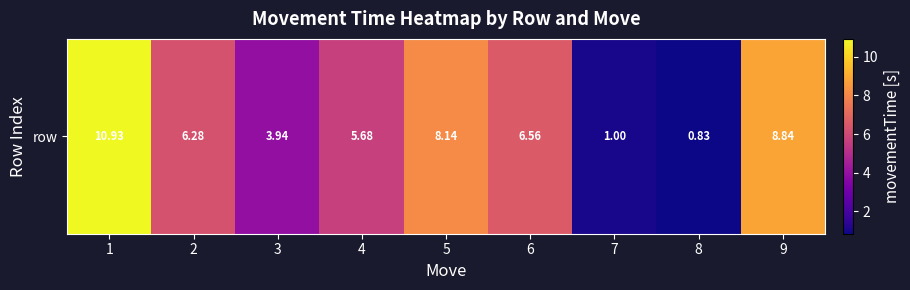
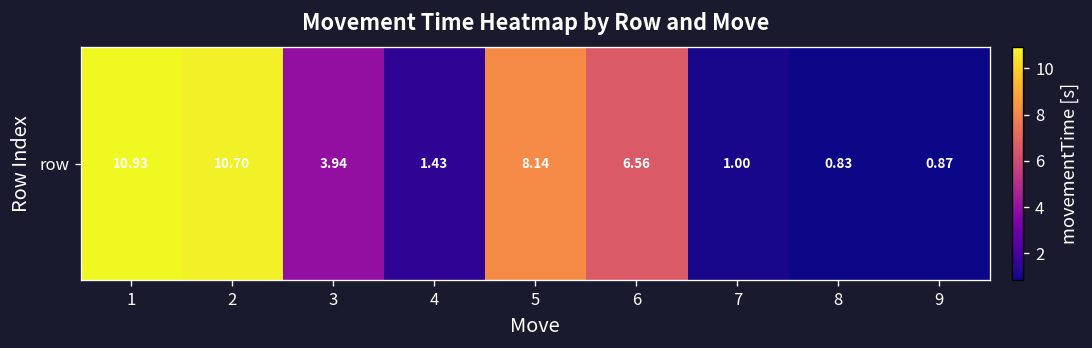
  {
    "row": {
      "1": 10.93,
-     "2": 6.28,
+     "2": 10.70,
      "3": 3.94,
-     "4": 5.68,
+     "4": 1.43,
      "5": 8.14,
      "6": 6.56,
      "7": 1.00,
      "8": 0.83,
-     "9": 8.84
+     "9": 0.87
    }
  }
